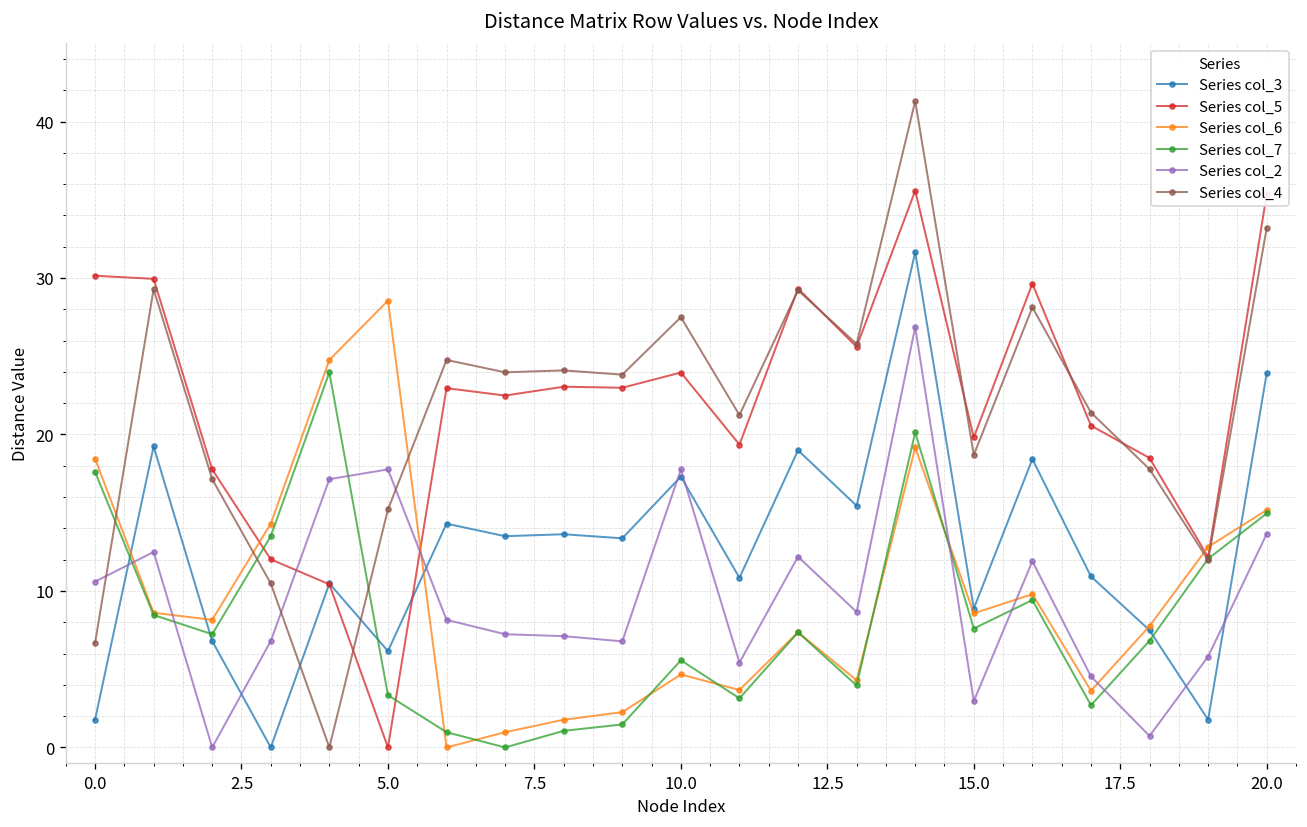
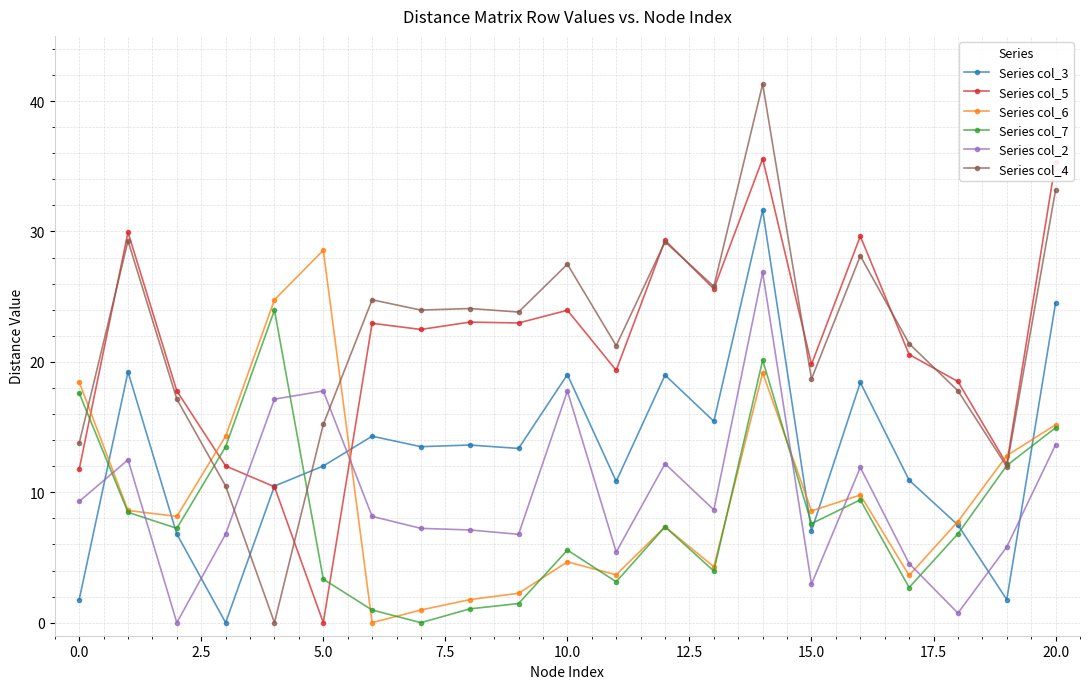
  {
    "Series col_3": {
      "0.0": 1.8,
-     "5.0": 6.2,
-     "10.0": 17.3,
-     "15.0": 8.9,
-     "20.0": 23.9
+     "5.0": 12.0,
+     "10.0": 19.0,
+     "15.0": 7.0,
+     "20.0": 24.5
    },
    "Series col_5": {
-     "0.0": 30.1,
+     "0.0": 11.8,
      "5.0": 0.0,
      "10.0": 24.0,
      "15.0": 19.8
    },
    "Series col_6": {
      "0.0": 18.5,
      "5.0": 28.6,
      "10.0": 4.7,
      "15.0": 8.6,
      "20.0": 15.2
    },
    "Series col_7": {
      "0.0": 17.6,
      "5.0": 3.3,
      "10.0": 5.6,
      "15.0": 7.6,
      "20.0": 15.0
    },
    "Series col_2": {
-     "0.0": 10.6,
+     "0.0": 9.3,
      "5.0": 17.8,
      "10.0": 17.8,
      "15.0": 3.0,
      "20.0": 13.6
    },
    "Series col_4": {
-     "0.0": 6.7,
+     "0.0": 13.8,
      "5.0": 15.2,
      "10.0": 27.5,
      "15.0": 18.7,
      "20.0": 33.2
    }
  }
